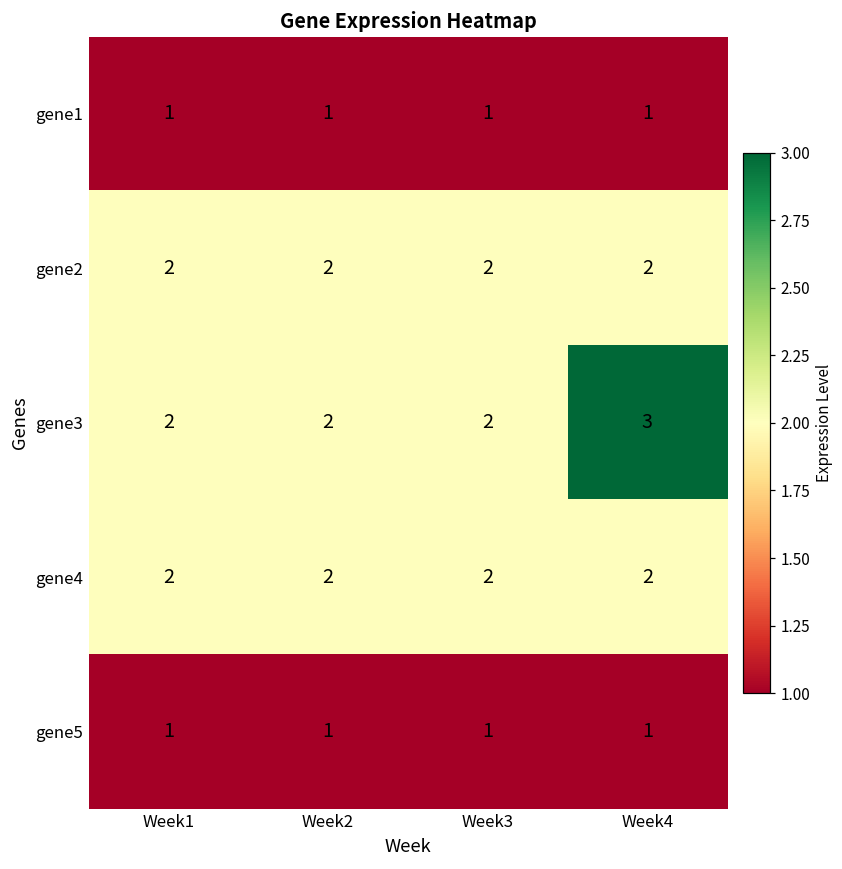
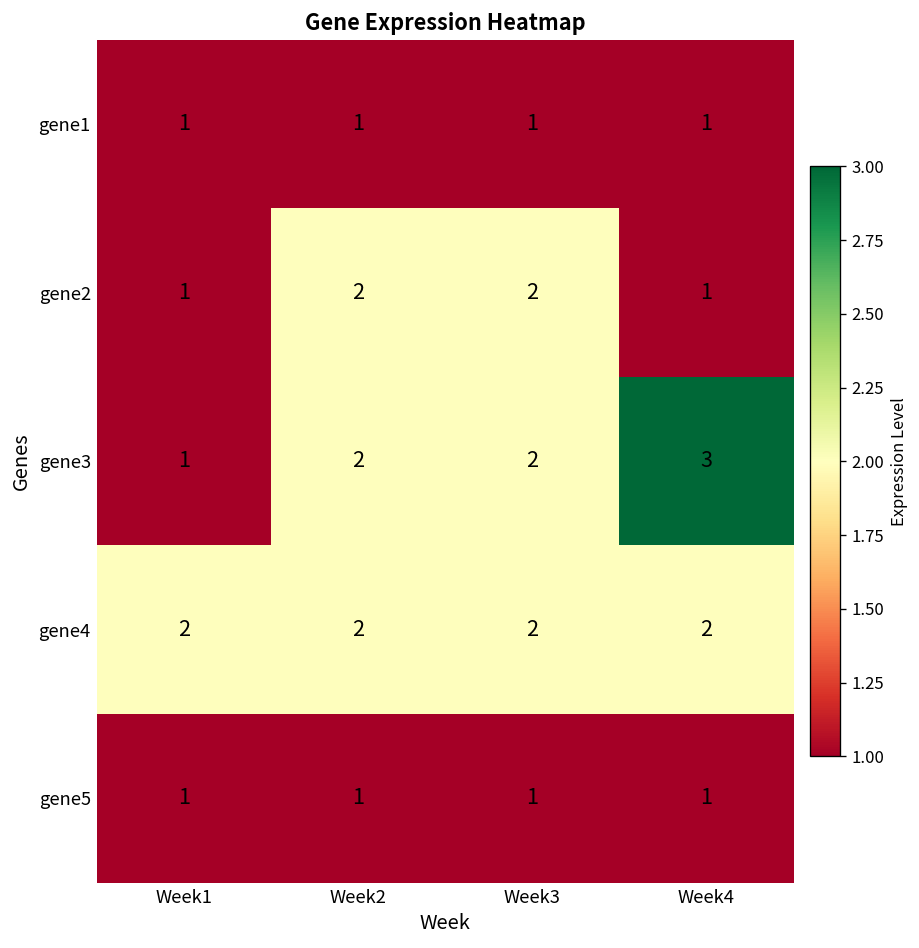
  {
    "gene1": {
      "Week1": 1,
      "Week2": 1,
      "Week3": 1,
      "Week4": 1
    },
    "gene2": {
-     "Week1": 2,
+     "Week1": 1,
      "Week2": 2,
      "Week3": 2,
-     "Week4": 2
+     "Week4": 1
    },
    "gene3": {
-     "Week1": 2,
+     "Week1": 1,
      "Week2": 2,
      "Week3": 2,
      "Week4": 3
    },
    "gene4": {
      "Week1": 2,
      "Week2": 2,
      "Week3": 2,
      "Week4": 2
    },
    "gene5": {
      "Week1": 1,
      "Week2": 1,
      "Week3": 1,
      "Week4": 1
    }
  }
